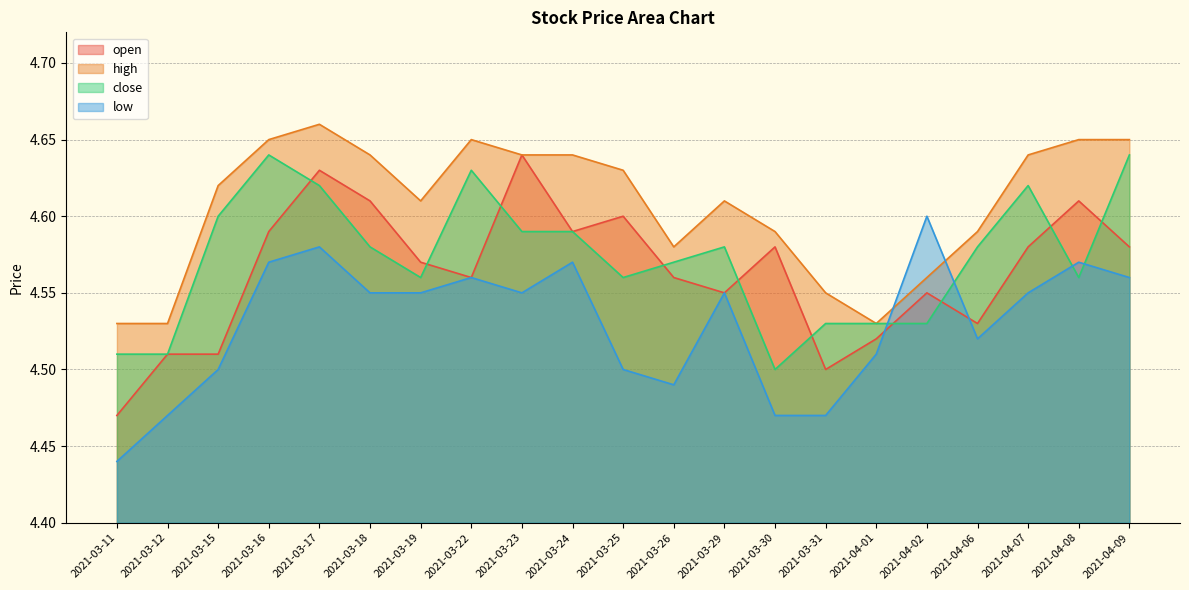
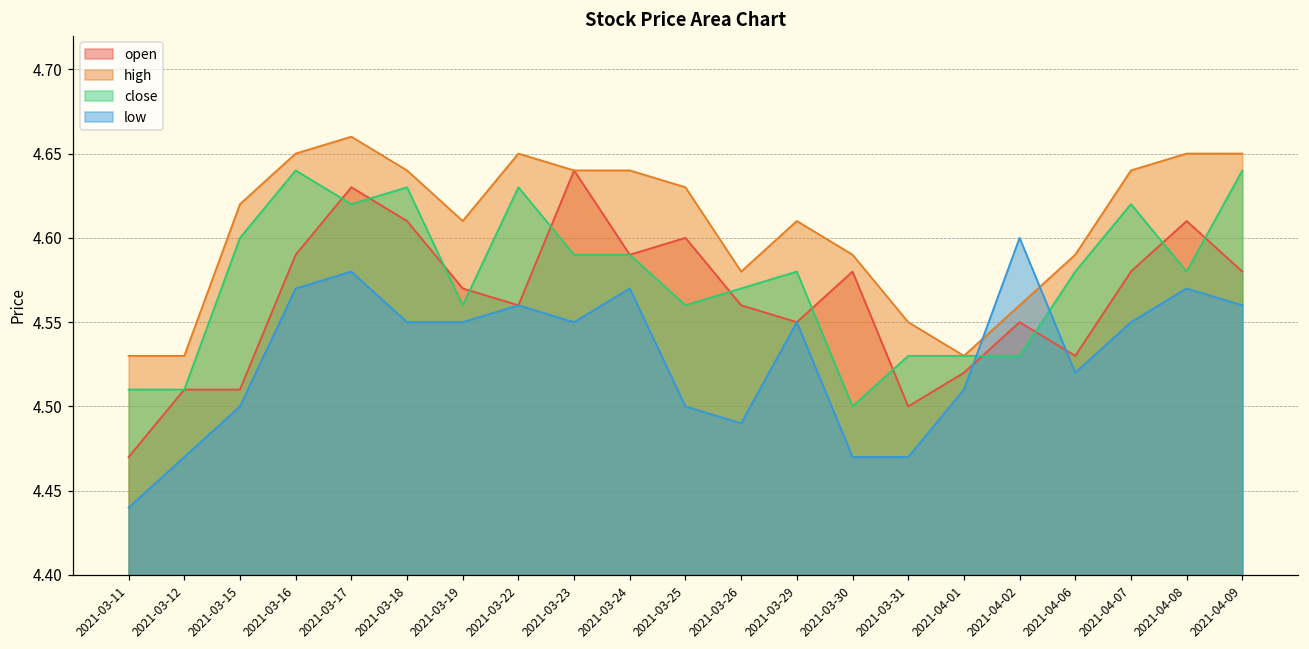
  {
    "close": {
      "2021-03-11": 4.51,
      "2021-03-15": 4.60,
      "2021-03-16": 4.64,
      "2021-03-17": 4.62,
-     "2021-03-18": 4.58,
+     "2021-03-18": 4.63,
      "2021-03-19": 4.56,
      "2021-03-22": 4.63,
      "2021-03-23": 4.59,
      "2021-03-25": 4.56,
      "2021-03-26": 4.57,
      "2021-03-29": 4.58,
      "2021-03-30": 4.50,
      "2021-03-31": 4.53,
      "2021-04-02": 4.53,
      "2021-04-06": 4.58,
      "2021-04-07": 4.62,
-     "2021-04-08": 4.56,
+     "2021-04-08": 4.58,
      "2021-04-09": 4.64
    },
    "low": {
      "2021-03-11": 4.44,
      "2021-03-12": 4.47,
      "2021-03-15": 4.50,
      "2021-03-16": 4.57,
      "2021-03-17": 4.58,
      "2021-03-18": 4.55,
      "2021-03-19": 4.55,
      "2021-03-23": 4.55,
      "2021-03-24": 4.57,
      "2021-03-25": 4.50,
      "2021-03-26": 4.49,
      "2021-03-30": 4.47,
      "2021-03-31": 4.47,
      "2021-04-01": 4.51,
      "2021-04-02": 4.60,
      "2021-04-06": 4.52,
      "2021-04-07": 4.55,
      "2021-04-08": 4.57,
      "2021-04-09": 4.56
    }
  }
